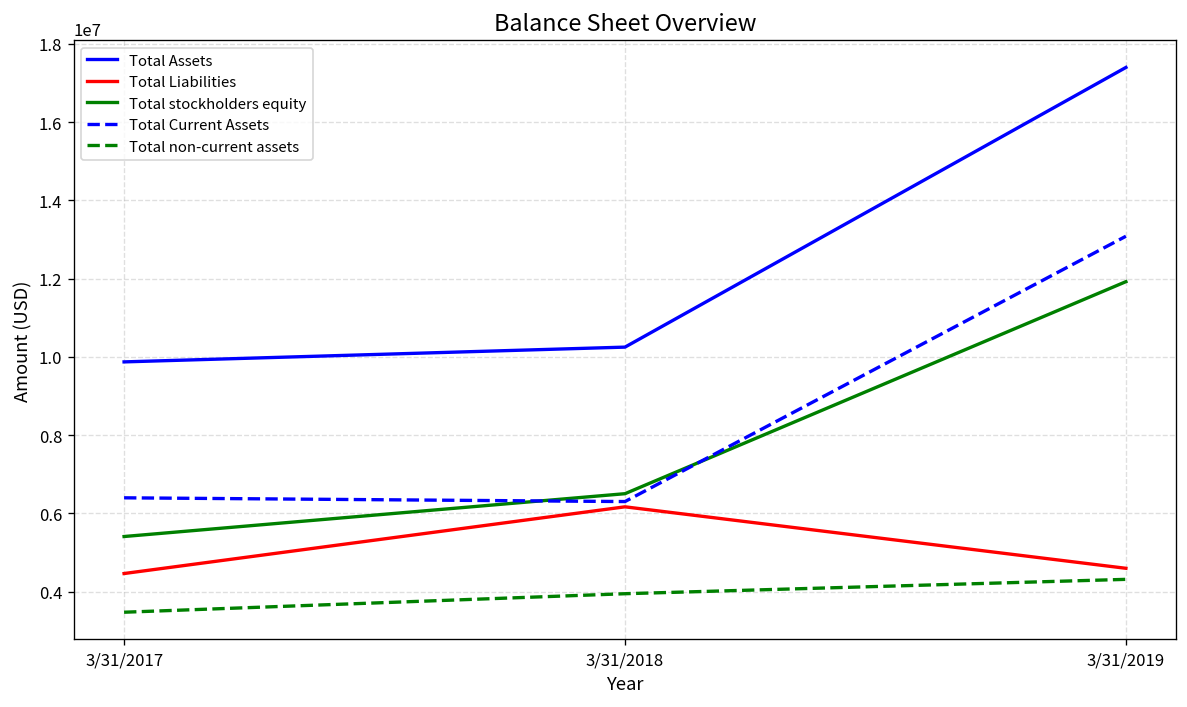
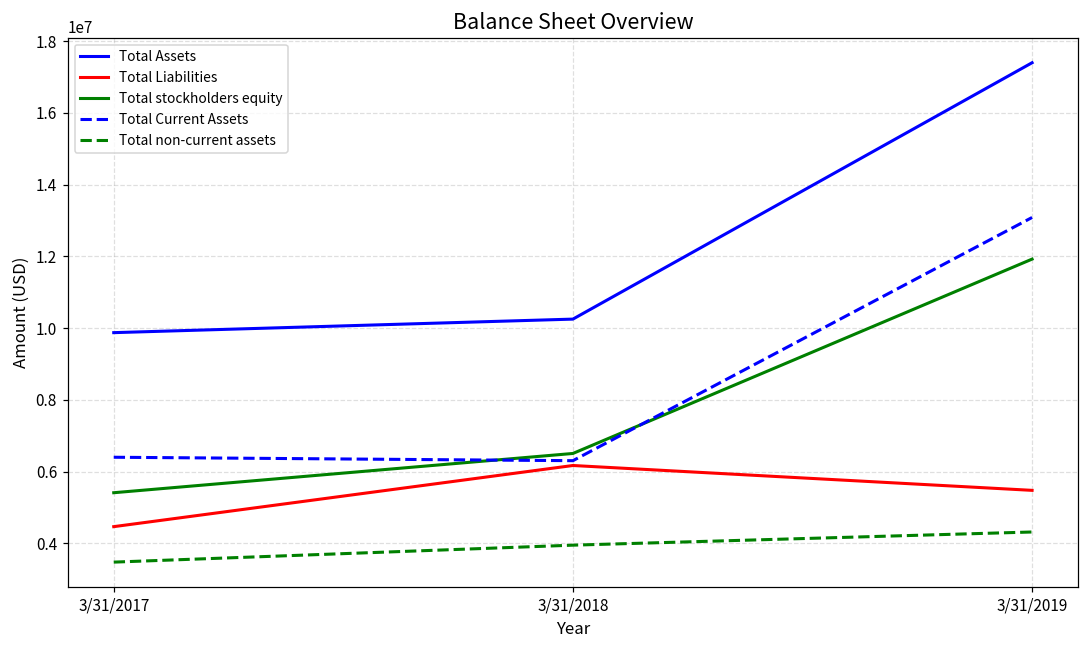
  {
    "Total Liabilities": {
      "3/31/2017": 4500000,
      "3/31/2018": 6200000,
-     "3/31/2019": 4600000
+     "3/31/2019": 5500000
    }
  }
